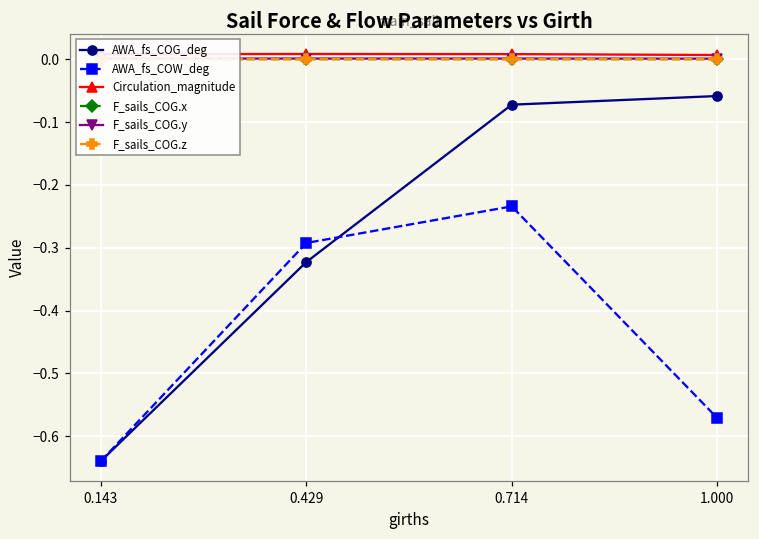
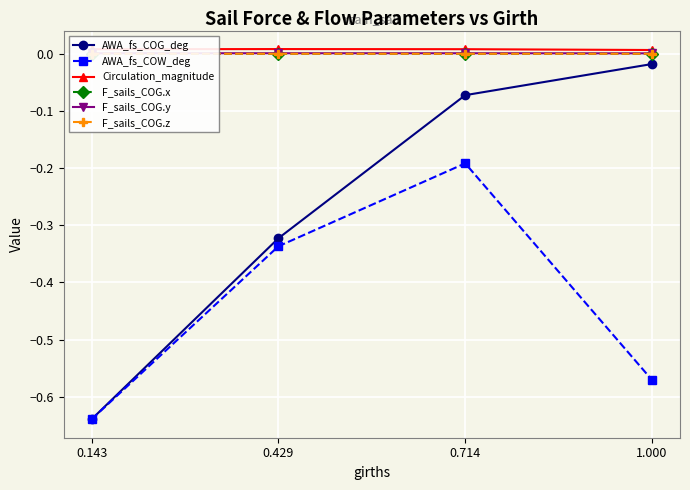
  {
    "AWA_fs_COG_deg": {
      "0.429": -0.32,
      "0.714": -0.07,
-     "1.000": -0.06
+     "1.000": -0.02
    },
    "AWA_fs_COW_deg": {
-     "0.429": -0.29,
-     "0.714": -0.23,
+     "0.429": -0.34,
+     "0.714": -0.19,
      "1.000": -0.57
    },
    "Circulation_magnitude": {
      "0.429": 0.01,
      "0.714": 0.01,
      "1.000": 0.01
    }
  }
